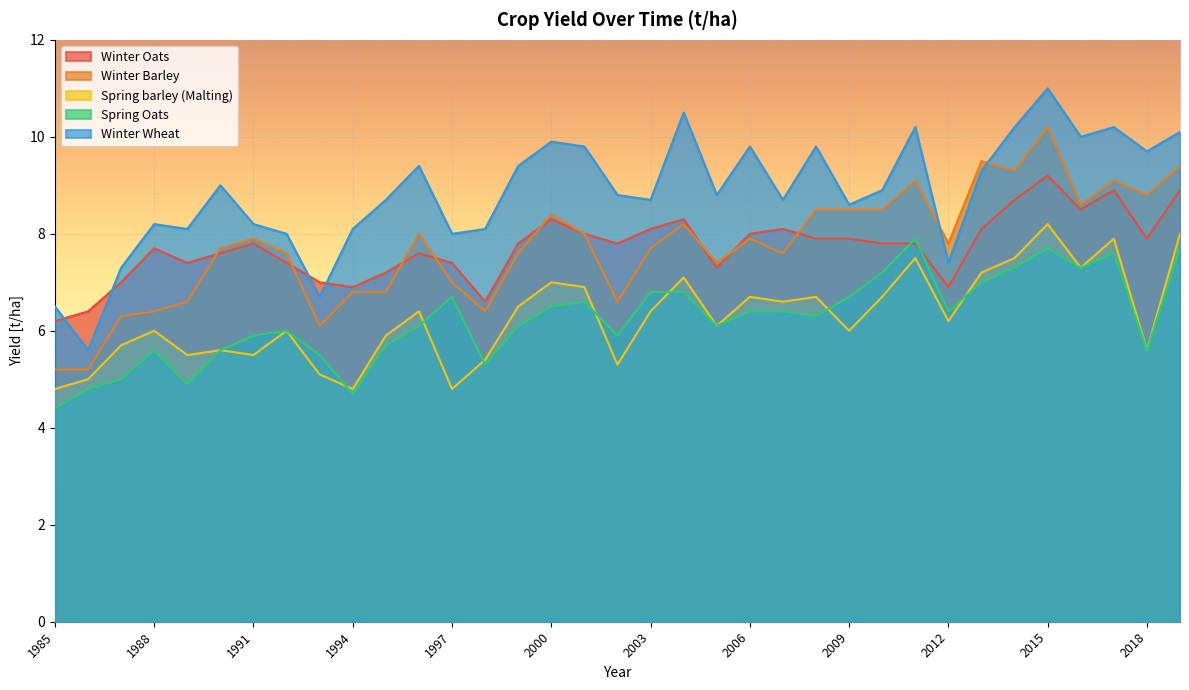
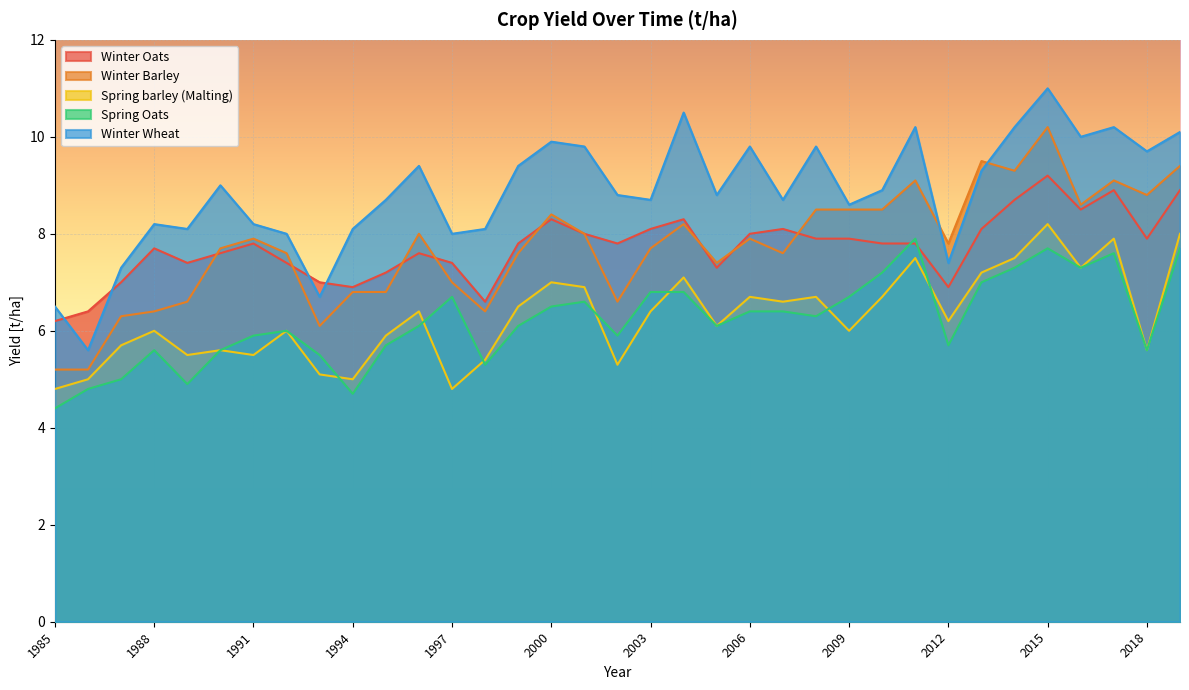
  {
    "Spring barley (Malting)": {
      "1985": 4.8,
      "1988": 6.0,
      "1991": 5.5,
-     "1994": 4.8,
+     "1994": 5.0,
      "1997": 4.8,
      "2000": 7.0,
      "2003": 6.4,
      "2006": 6.7,
      "2009": 6.0,
      "2012": 6.2,
      "2015": 8.2
    },
    "Spring Oats": {
      "1985": 4.4,
      "1988": 5.6,
      "1991": 5.9,
      "1994": 4.7,
      "1997": 6.7,
      "2000": 6.5,
      "2003": 6.8,
      "2006": 6.4,
      "2009": 6.7,
-     "2012": 6.4,
+     "2012": 5.7,
      "2015": 7.7
    },
    "Winter Wheat": {
      "1985": 6.5,
      "1988": 8.2,
      "1991": 8.2,
      "1994": 8.1,
      "1997": 8.0,
      "2000": 9.9,
      "2003": 8.7,
      "2006": 9.8,
      "2009": 8.6,
      "2012": 7.4,
      "2015": 11.0,
      "2018": 9.7
    }
  }
